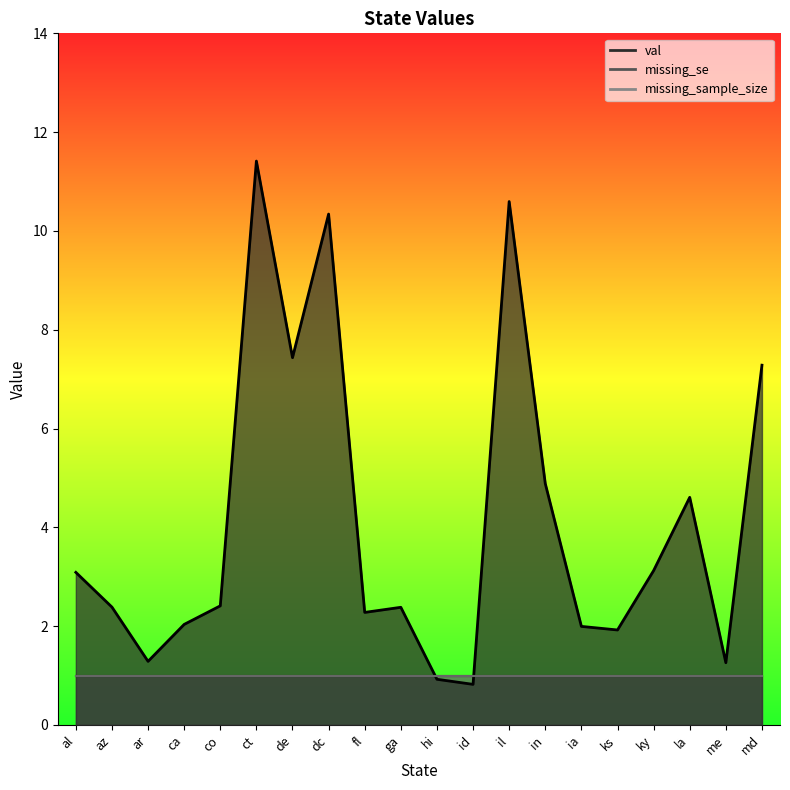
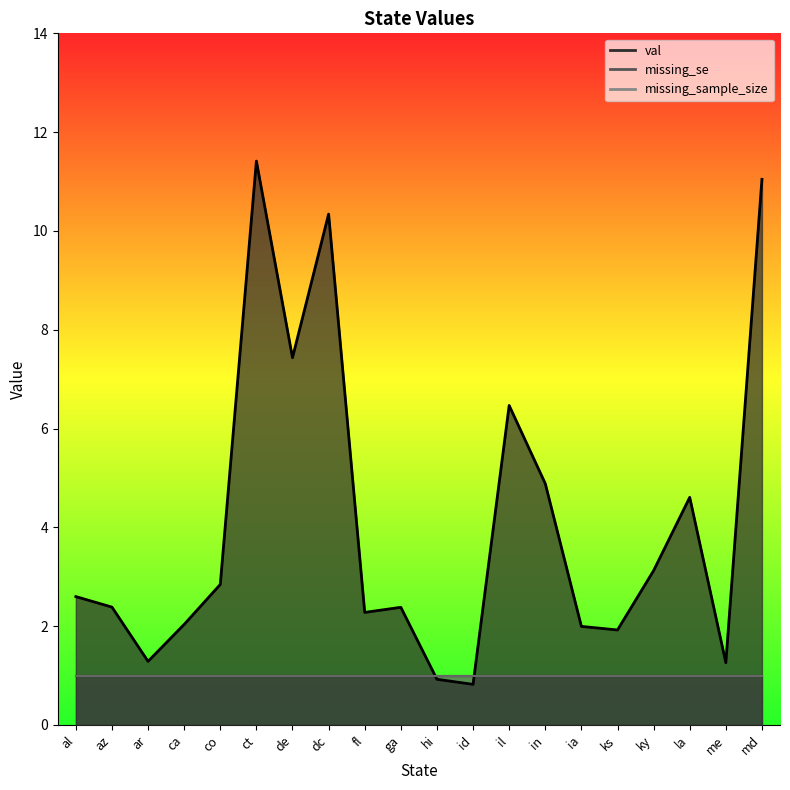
  {
    "val": {
-     "al": 3.1,
+     "al": 2.6,
      "az": 2.4,
      "ar": 1.3,
      "ca": 2.0,
-     "co": 2.4,
+     "co": 2.8,
      "ct": 11.4,
      "de": 7.4,
      "dc": 10.3,
      "fl": 2.3,
      "ga": 2.4,
      "hi": 0.9,
      "id": 0.8,
-     "il": 10.6,
+     "il": 6.5,
      "in": 4.9,
      "ia": 2.0,
      "ks": 1.9,
      "ky": 3.1,
      "la": 4.6,
      "me": 1.3,
-     "md": 7.3
+     "md": 11.0
    },
    "missing_sample_size": {
      "al": 1.0,
      "az": 1.0,
      "ar": 1.0,
      "ca": 1.0,
      "co": 1.0,
      "ct": 1.0,
      "de": 1.0,
      "dc": 1.0,
      "fl": 1.0,
      "ga": 1.0,
      "hi": 1.0,
      "id": 1.0,
      "il": 1.0,
      "in": 1.0,
      "ia": 1.0,
      "ks": 1.0,
      "ky": 1.0,
      "la": 1.0,
      "me": 1.0,
      "md": 1.0
    }
  }
